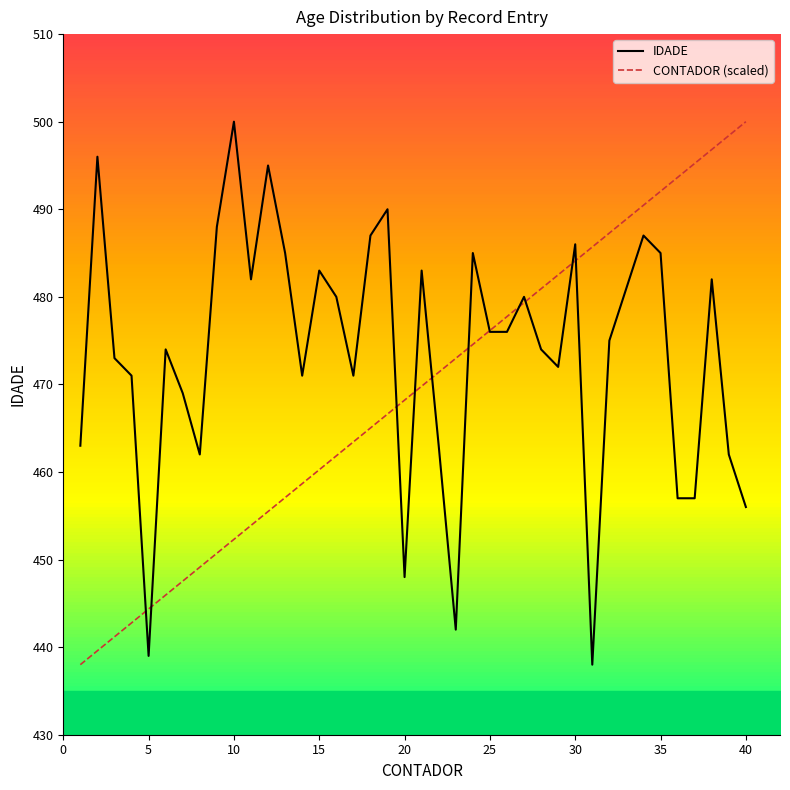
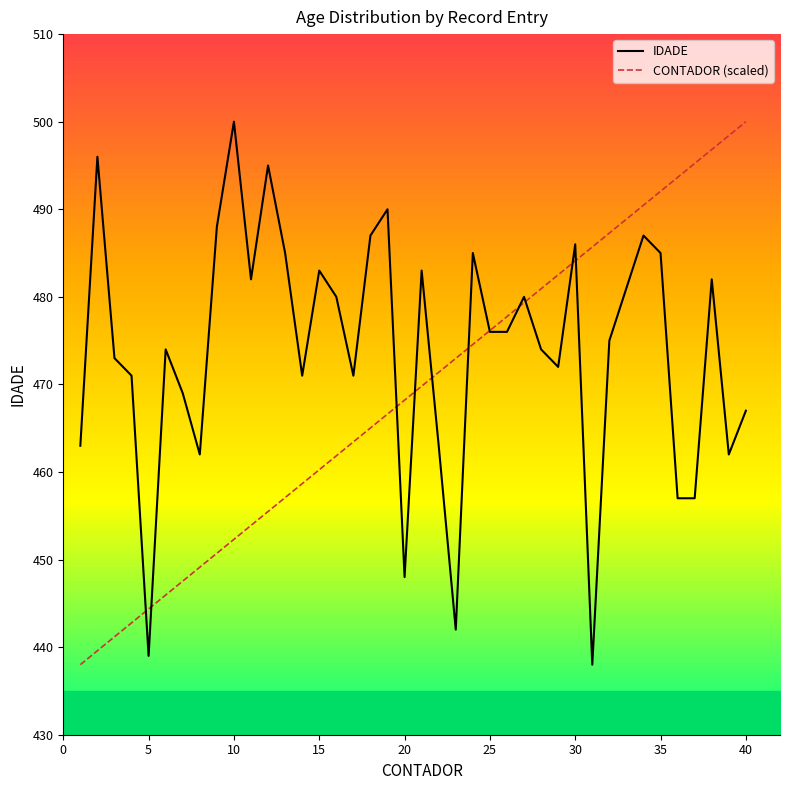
  {
    "IDADE": {
      "5": 439,
      "10": 500,
      "15": 483,
      "20": 448,
      "30": 486,
      "35": 485,
-     "40": 456
+     "40": 467
    }
  }
